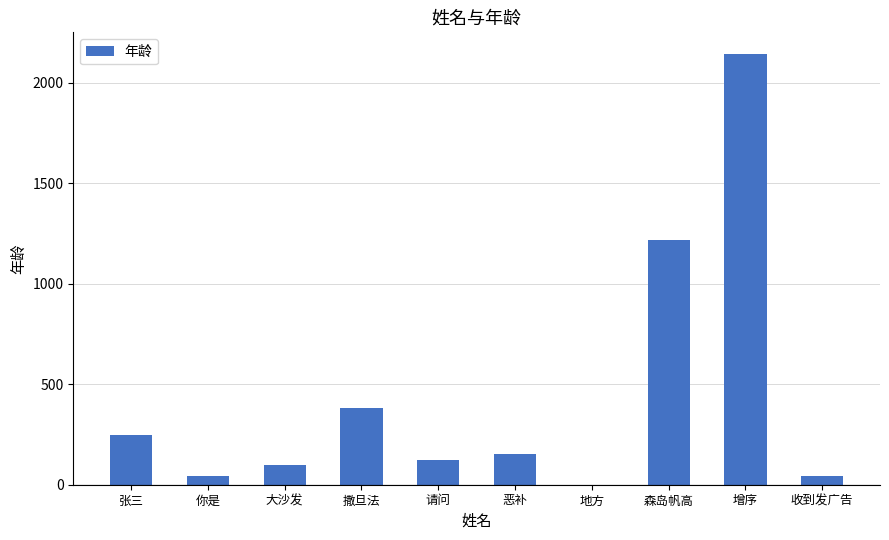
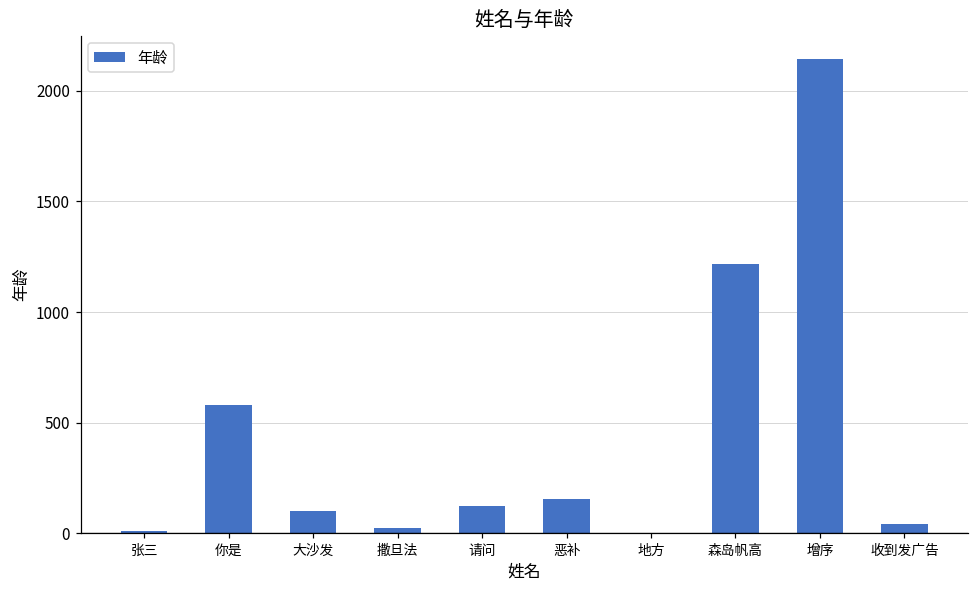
  {
-   "张三": 250,
-   "你是": 40,
+   "张三": 10,
+   "你是": 580,
    "大沙发": 100,
-   "撒旦法": 380,
+   "撒旦法": 20,
    "请问": 120,
    "恶补": 150,
    "森岛帆高": 1220,
    "增序": 2140,
    "收到发广告": 40
  }
